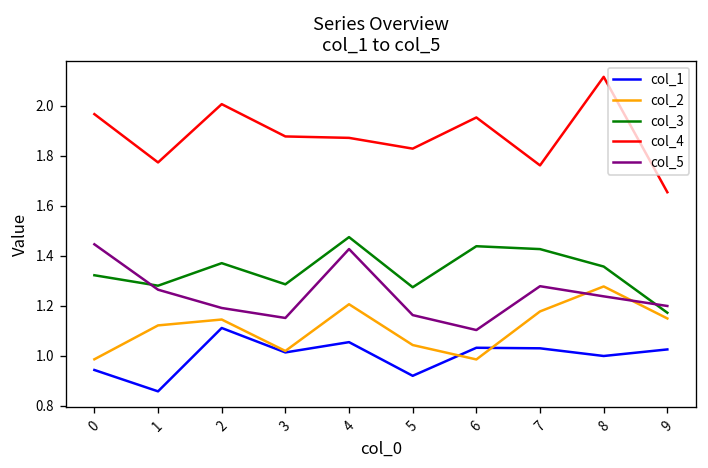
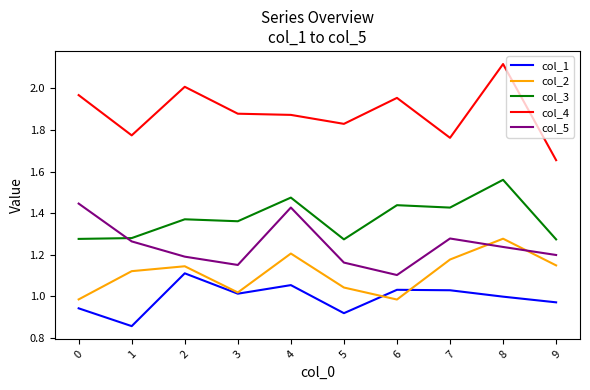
  {
    "col_1": {
      "0": 0.94,
      "1": 0.86,
      "2": 1.11,
      "4": 1.05,
      "5": 0.92,
      "6": 1.03,
      "7": 1.03,
      "8": 1.00,
-     "9": 1.03
+     "9": 0.97
    },
    "col_2": {
      "0": 0.99,
      "1": 1.12,
      "2": 1.15,
      "4": 1.21,
      "5": 1.04,
      "6": 0.99,
      "7": 1.18,
      "8": 1.28,
      "9": 1.15
    },
    "col_3": {
-     "0": 1.32,
+     "0": 1.28,
      "1": 1.28,
      "2": 1.37,
-     "3": 1.29,
+     "3": 1.36,
      "4": 1.47,
      "5": 1.27,
      "6": 1.44,
      "7": 1.43,
-     "8": 1.36,
-     "9": 1.17
+     "8": 1.56,
+     "9": 1.27
    },
    "col_4": {
      "0": 1.97,
      "1": 1.77,
      "2": 2.01,
      "3": 1.88,
      "4": 1.87,
      "5": 1.83,
      "6": 1.95,
      "7": 1.76,
      "8": 2.12,
      "9": 1.65
    },
    "col_5": {
      "0": 1.45,
      "1": 1.26,
      "2": 1.19,
      "3": 1.15,
      "4": 1.43,
      "5": 1.16,
      "6": 1.10,
      "7": 1.28,
      "8": 1.24,
      "9": 1.20
    }
  }
